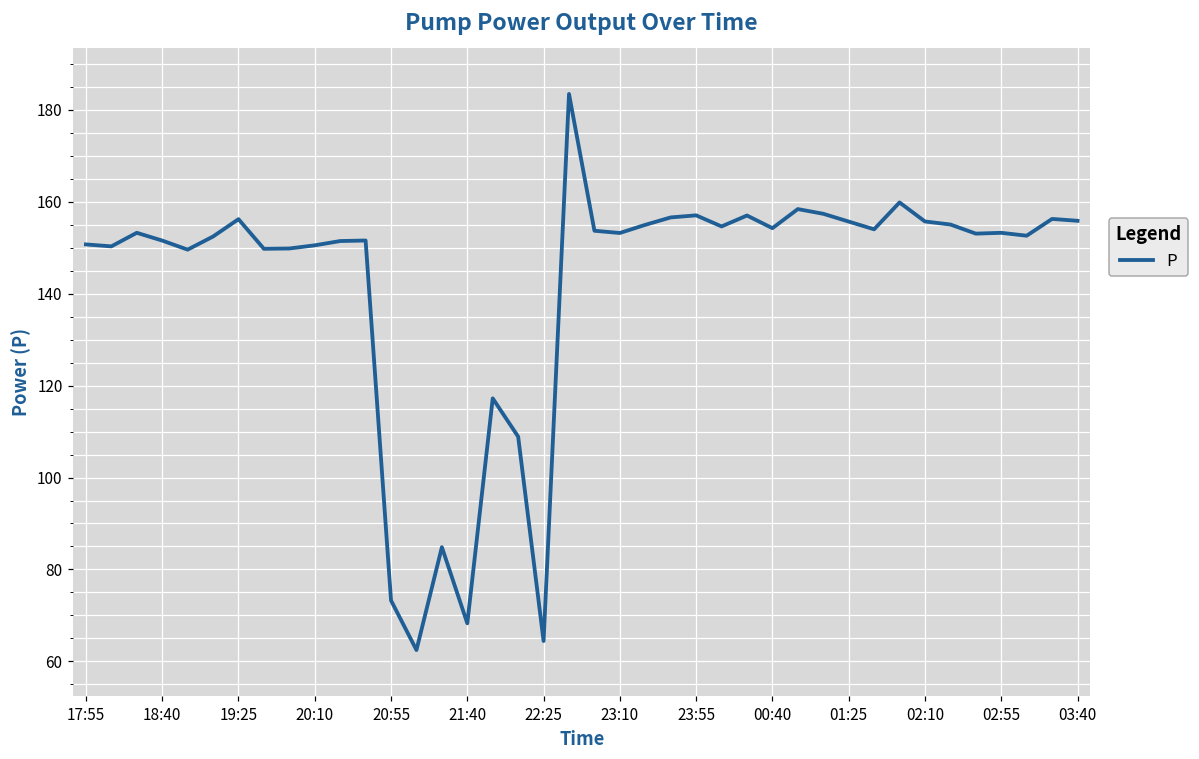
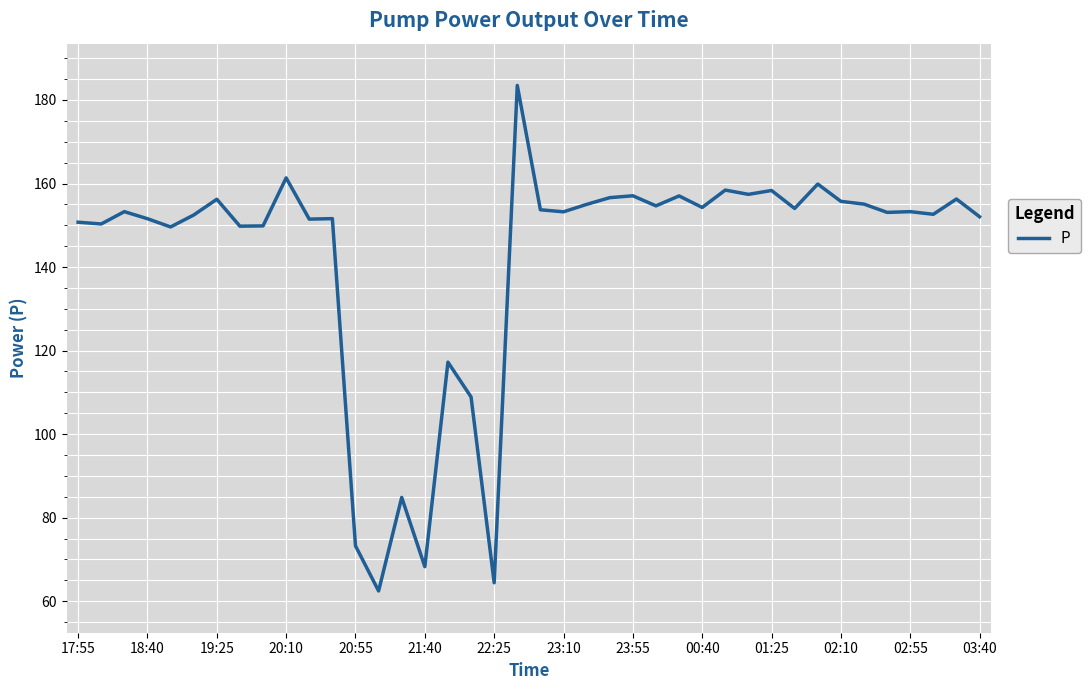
  {
    "17:55": 151,
    "18:40": 152,
    "19:25": 156,
-   "20:10": 151,
+   "20:10": 161,
    "20:55": 73,
    "21:40": 68,
    "22:25": 64,
    "23:10": 153,
    "23:55": 157,
    "00:40": 154,
-   "01:25": 156,
+   "01:25": 158,
    "02:10": 156,
    "02:55": 153,
-   "03:40": 156
+   "03:40": 152
  }
